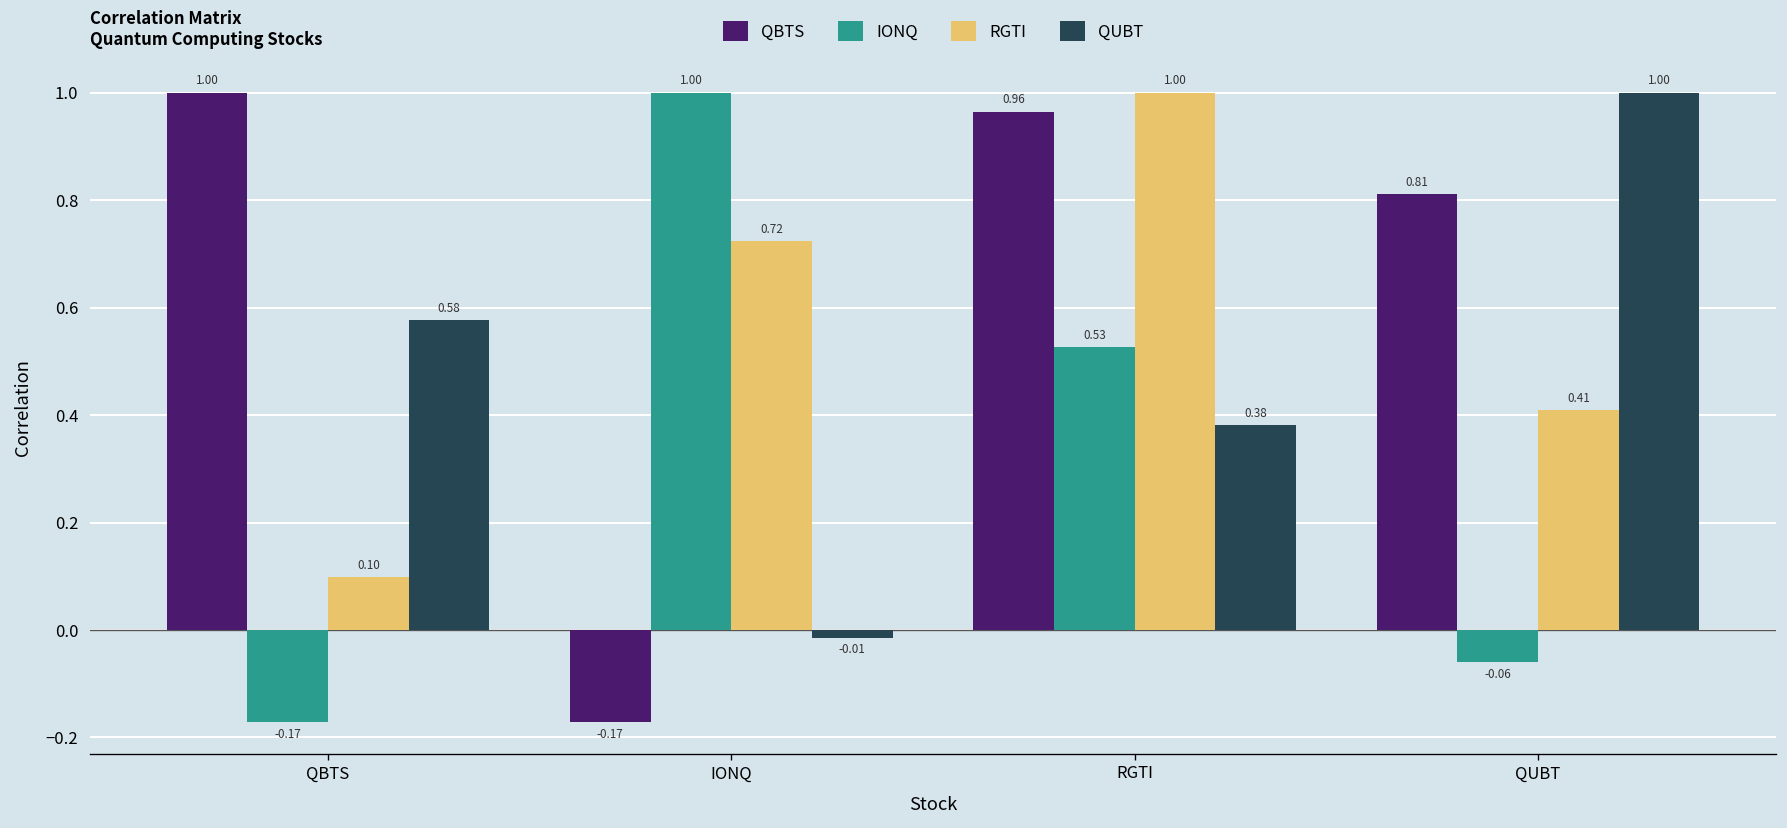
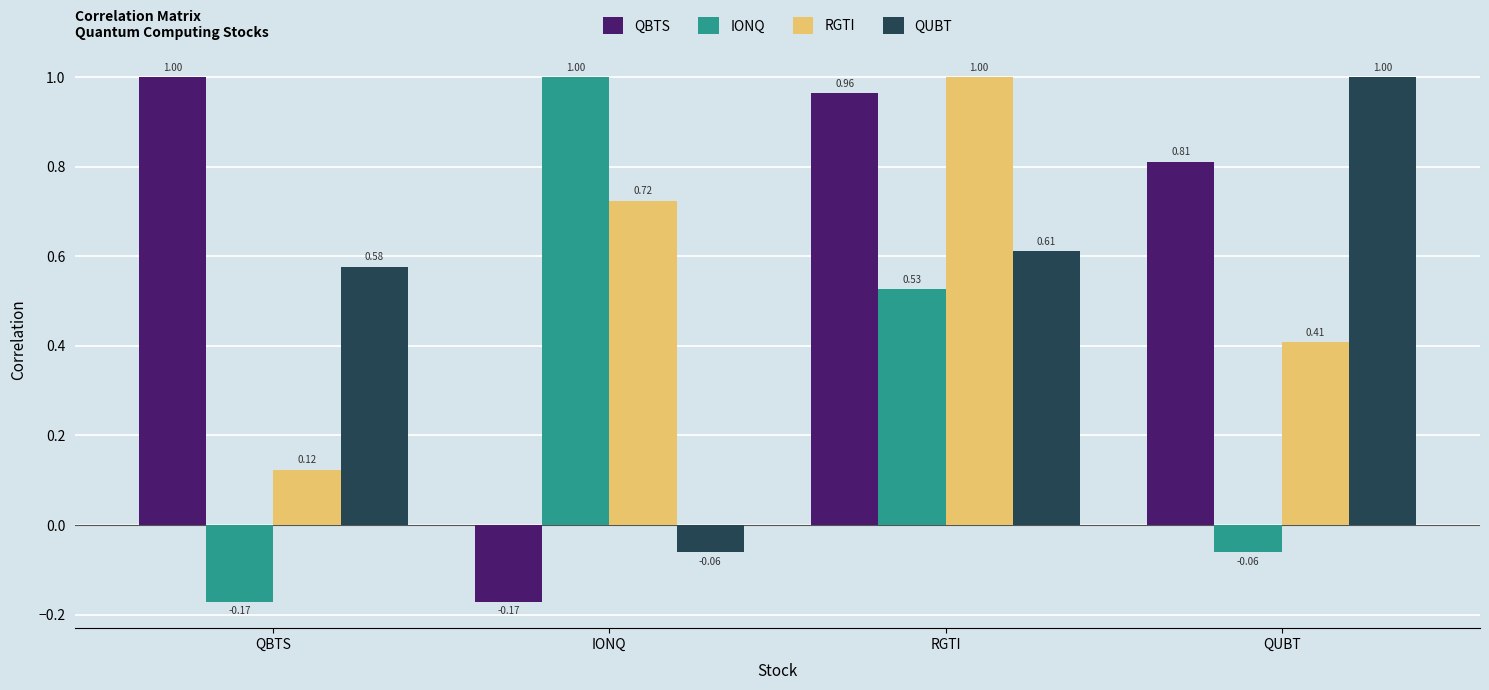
  {
    "QBTS": {
      "QBTS": 1.00,
      "IONQ": -0.17,
      "RGTI": 0.96,
      "QUBT": 0.81
    },
    "IONQ": {
      "QBTS": -0.17,
      "IONQ": 1.00,
      "RGTI": 0.53,
      "QUBT": -0.06
    },
    "RGTI": {
-     "QBTS": 0.10,
+     "QBTS": 0.12,
      "IONQ": 0.72,
      "RGTI": 1.00,
      "QUBT": 0.41
    },
    "QUBT": {
      "QBTS": 0.58,
-     "IONQ": -0.01,
-     "RGTI": 0.38,
+     "IONQ": -0.06,
+     "RGTI": 0.61,
      "QUBT": 1.00
    }
  }
